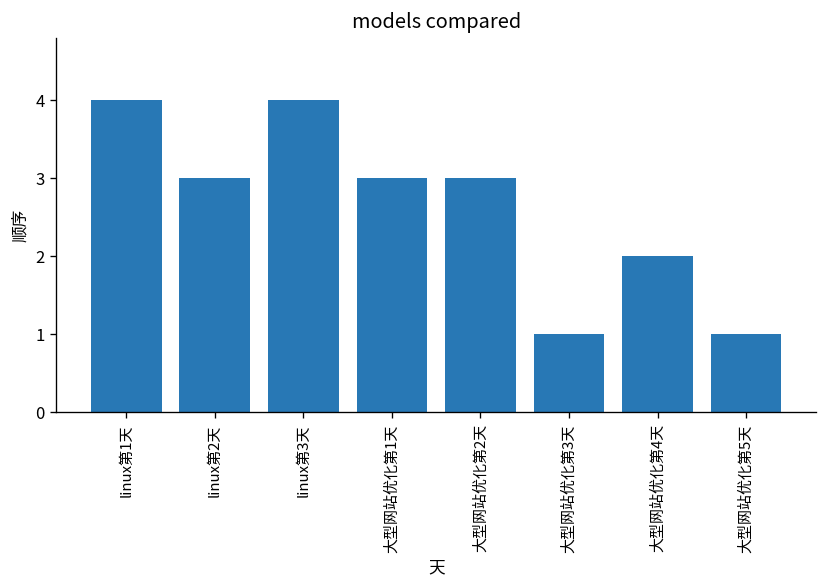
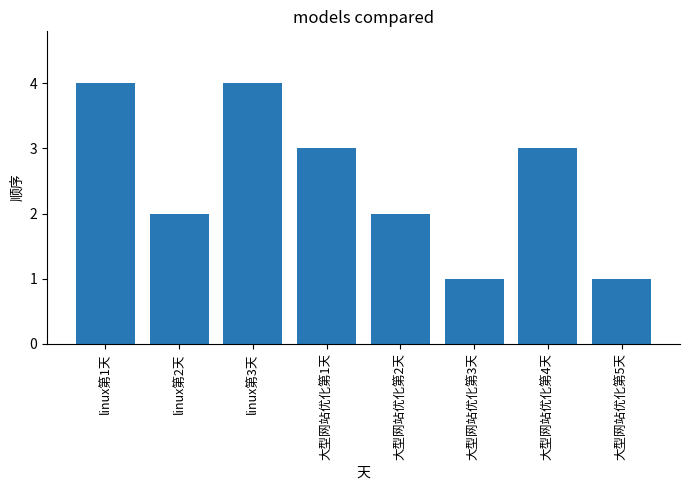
  {
    "linux第1天": 4,
-   "linux第2天": 3,
+   "linux第2天": 2,
    "linux第3天": 4,
    "大型网站优化第1天": 3,
-   "大型网站优化第2天": 3,
+   "大型网站优化第2天": 2,
    "大型网站优化第3天": 1,
-   "大型网站优化第4天": 2,
+   "大型网站优化第4天": 3,
    "大型网站优化第5天": 1
  }
